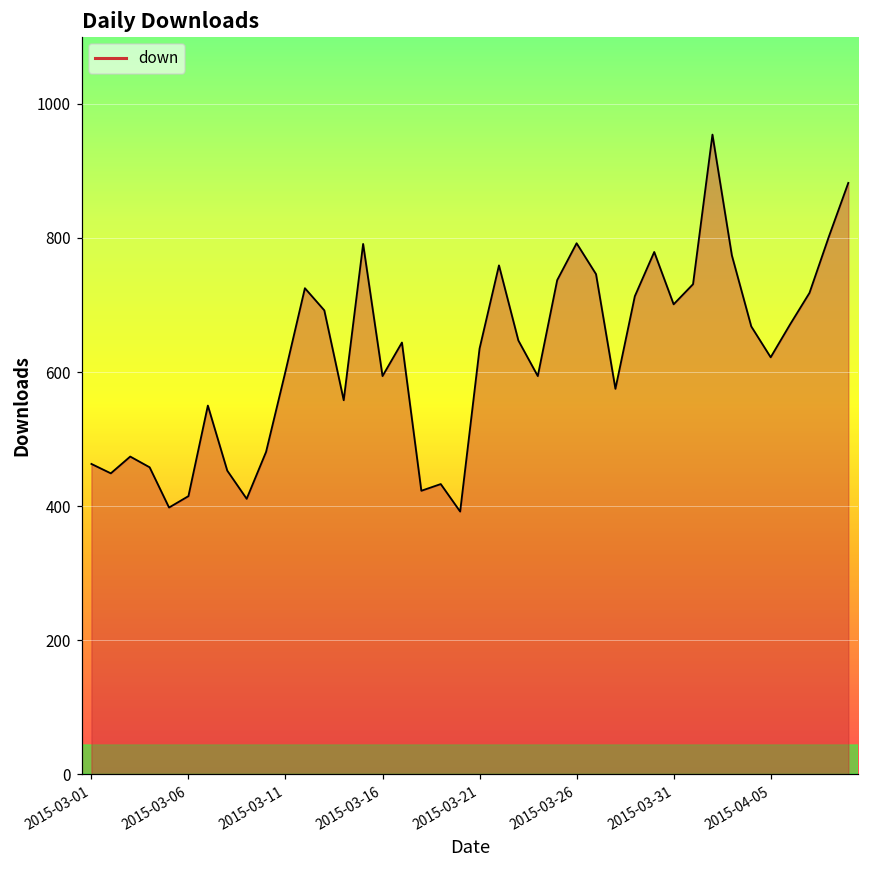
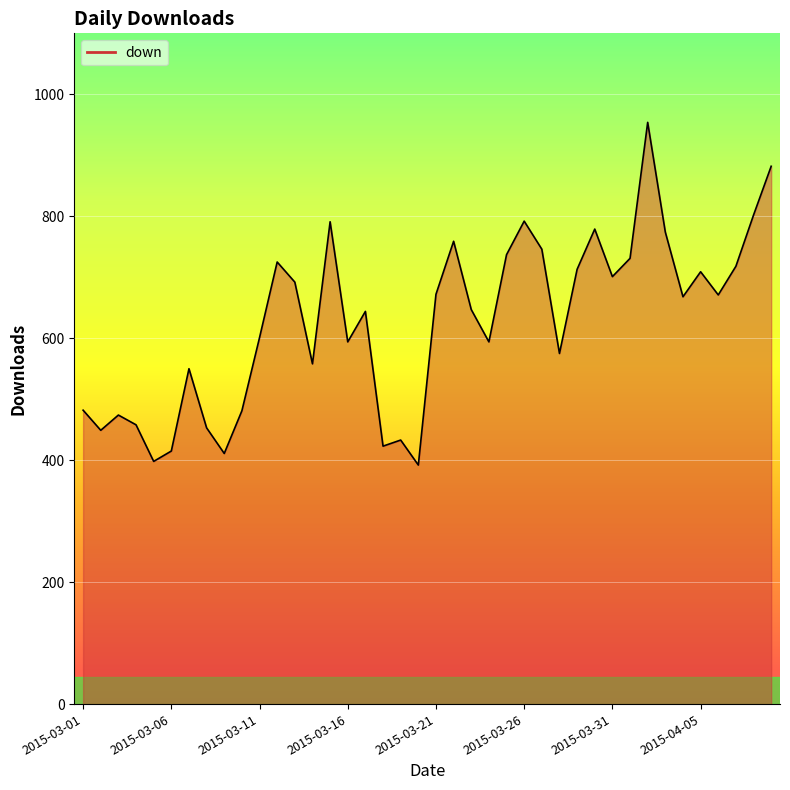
  {
-   "2015-03-01": 460,
+   "2015-03-01": 480,
    "2015-03-06": 420,
    "2015-03-11": 600,
    "2015-03-16": 590,
-   "2015-03-21": 640,
+   "2015-03-21": 670,
    "2015-03-26": 790,
    "2015-03-31": 700,
-   "2015-04-05": 620
+   "2015-04-05": 710
  }
